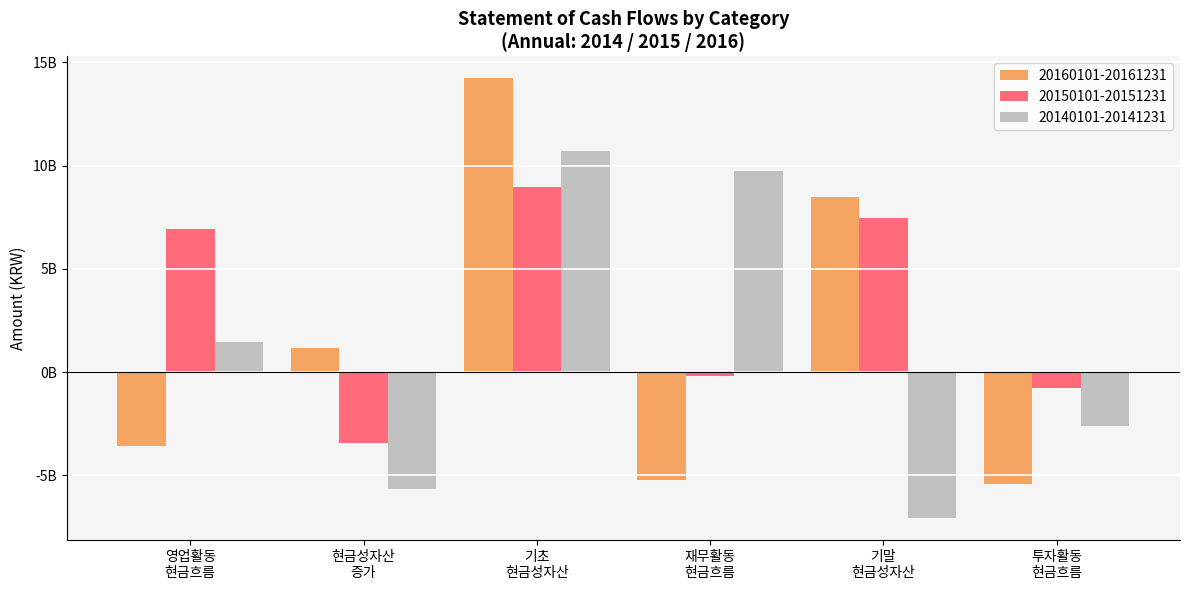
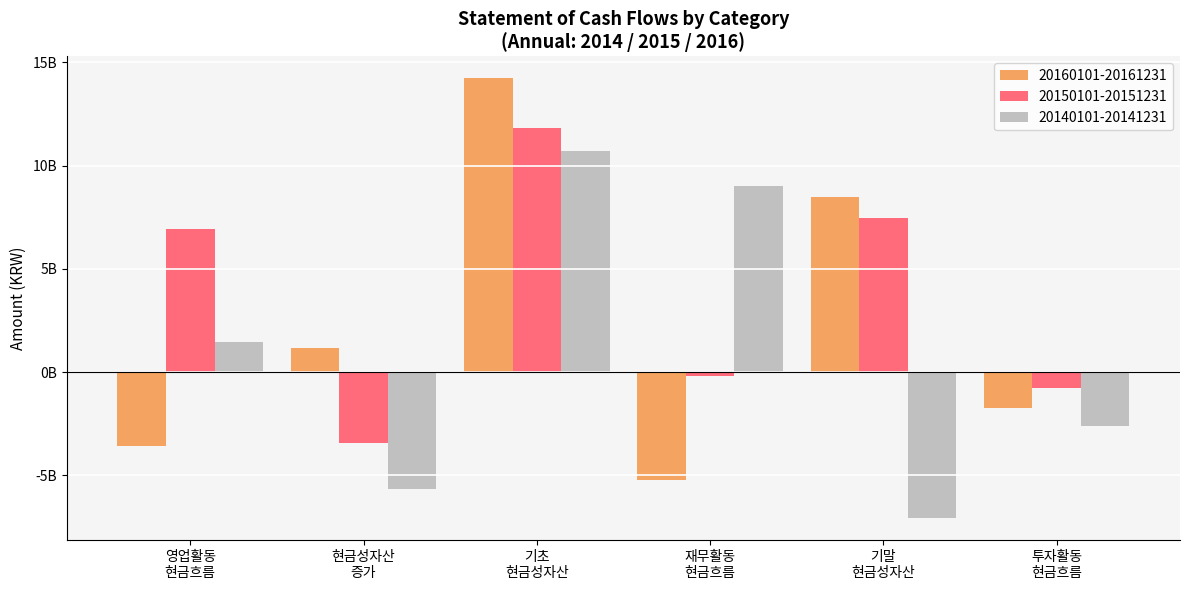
  {
    "20160101-20161231": {
      "영업활동 현금흐름": -3600000000,
      "현금성자산 증가": 1200000000,
      "기초 현금성자산": 14200000000,
      "재무활동 현금흐름": -5200000000,
      "기말 현금성자산": 8500000000,
-     "투자활동 현금흐름": -5400000000
+     "투자활동 현금흐름": -1700000000
    },
    "20150101-20151231": {
      "영업활동 현금흐름": 6900000000,
      "현금성자산 증가": -3400000000,
-     "기초 현금성자산": 8900000000,
+     "기초 현금성자산": 11800000000,
      "재무활동 현금흐름": -200000000,
      "기말 현금성자산": 7500000000,
      "투자활동 현금흐름": -800000000
    },
    "20140101-20141231": {
      "영업활동 현금흐름": 1400000000,
      "현금성자산 증가": -5600000000,
      "기초 현금성자산": 10700000000,
-     "재무활동 현금흐름": 9700000000,
+     "재무활동 현금흐름": 9000000000,
      "기말 현금성자산": -7100000000,
      "투자활동 현금흐름": -2600000000
    }
  }
